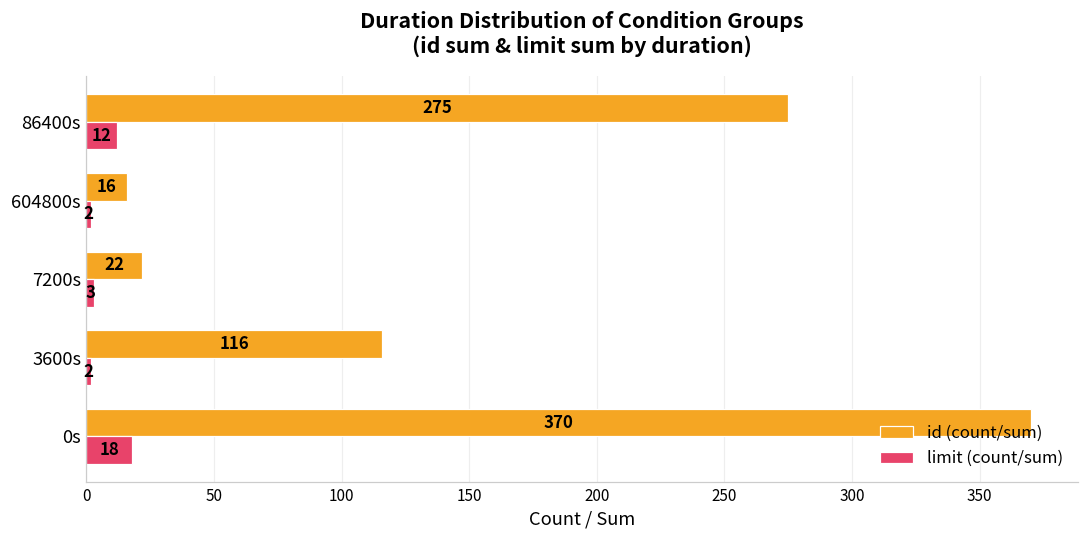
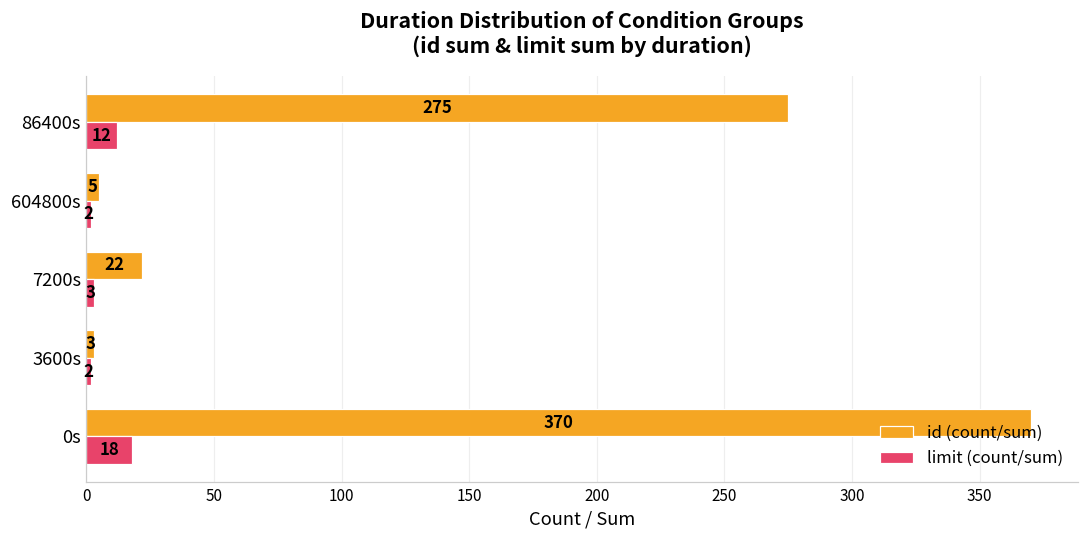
  {
    "id (count/sum)": {
      "86400s": 275,
-     "604800s": 16,
+     "604800s": 5,
      "7200s": 22,
-     "3600s": 116,
+     "3600s": 3,
      "0s": 370
    },
    "limit (count/sum)": {
      "86400s": 12,
      "604800s": 2,
      "7200s": 3,
      "3600s": 2,
      "0s": 18
    }
  }
